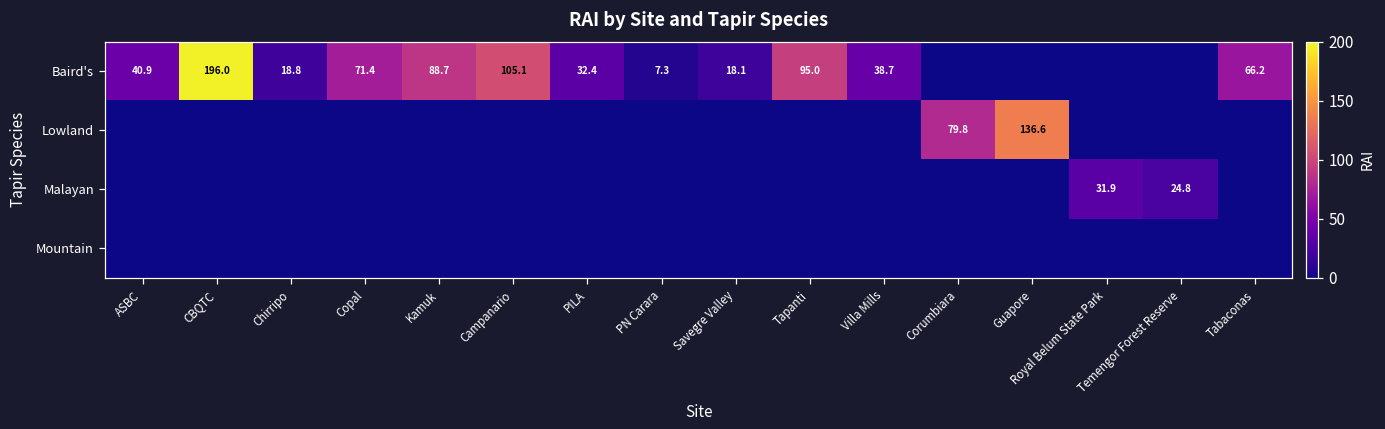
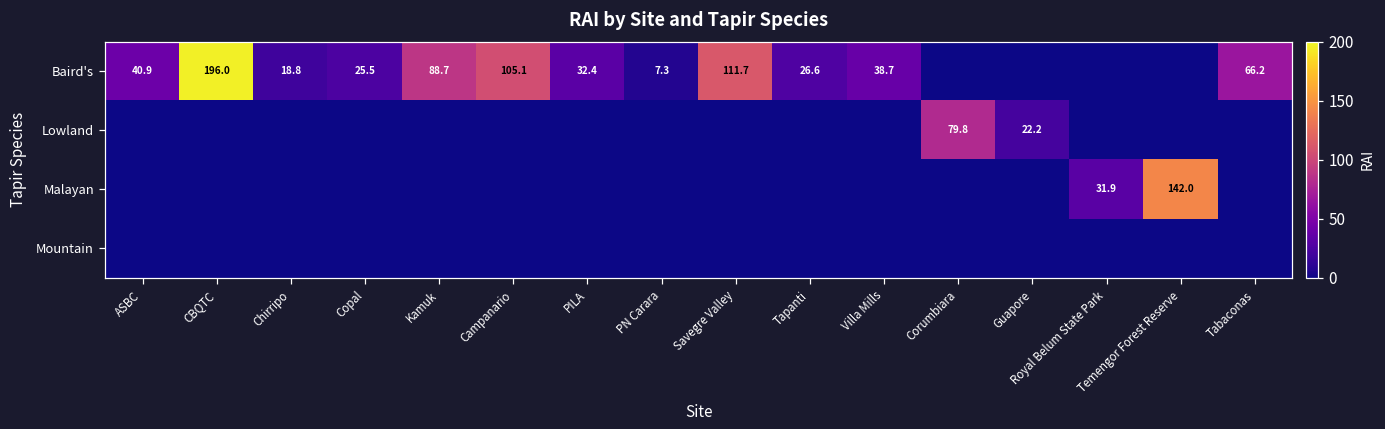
  {
    "Baird's": {
      "ASBC": 40.9,
      "CBQTC": 196.0,
      "Chirripo": 18.8,
-     "Copal": 71.4,
+     "Copal": 25.5,
      "Kamuk": 88.7,
      "Campanario": 105.1,
      "PILA": 32.4,
      "PN Carara": 7.3,
-     "Savegre Valley": 18.1,
-     "Tapanti": 95.0,
+     "Savegre Valley": 111.7,
+     "Tapanti": 26.6,
      "Villa Mills": 38.7,
      "Tabaconas": 66.2
    },
    "Lowland": {
      "Corumbiara": 79.8,
-     "Guapore": 136.6
+     "Guapore": 22.2
    },
    "Malayan": {
      "Royal Belum State Park": 31.9,
-     "Temengor Forest Reserve": 24.8
+     "Temengor Forest Reserve": 142.0
    }
  }
